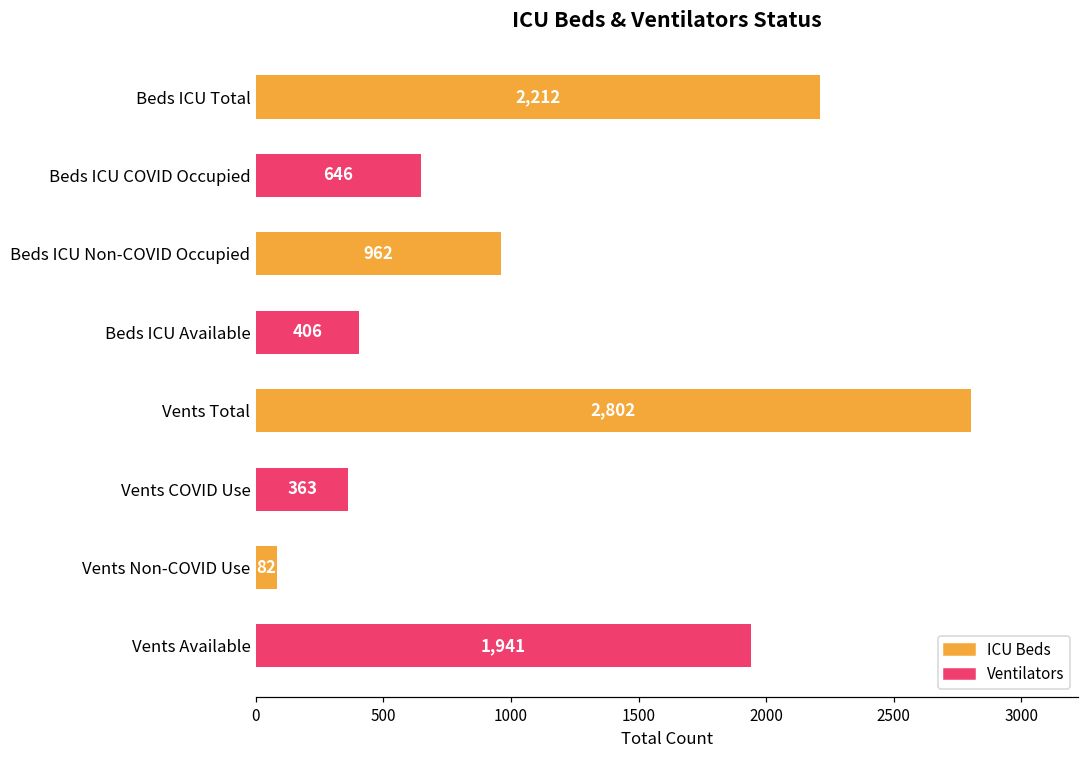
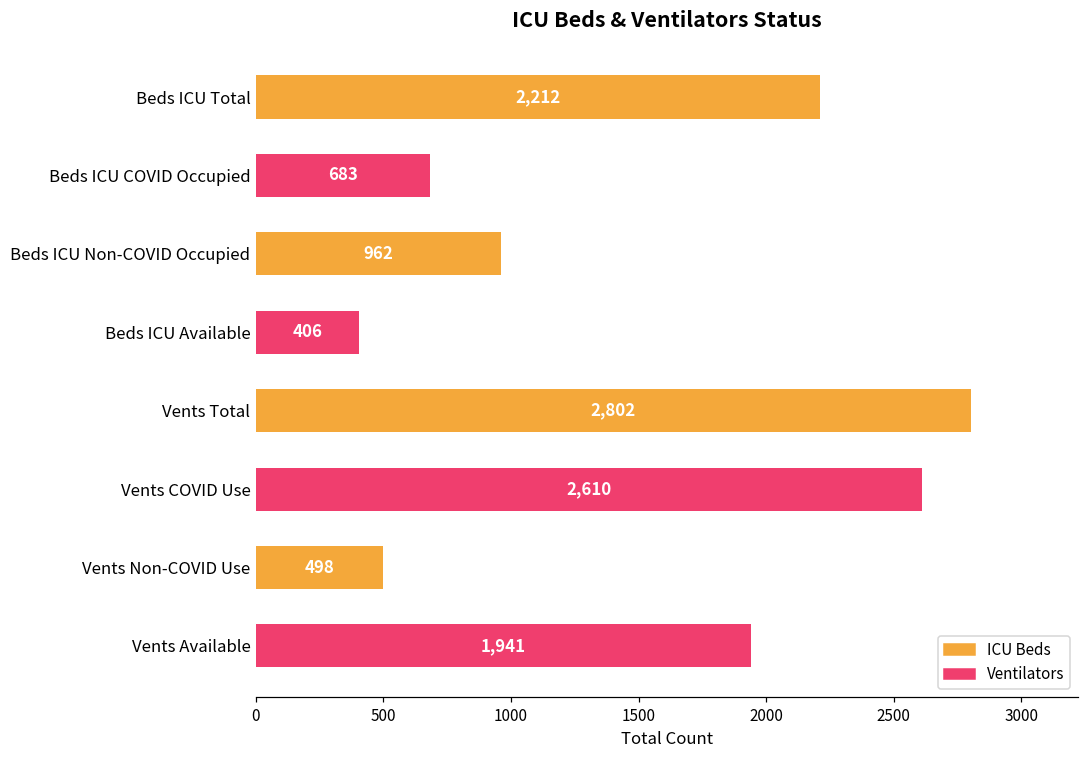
  {
    "Beds ICU Total": "2,212",
-   "Beds ICU COVID Occupied": "646",
+   "Beds ICU COVID Occupied": "683",
    "Beds ICU Non-COVID Occupied": "962",
    "Beds ICU Available": "406",
    "Vents Total": "2,802",
-   "Vents COVID Use": "363",
-   "Vents Non-COVID Use": "82",
+   "Vents COVID Use": "2,610",
+   "Vents Non-COVID Use": "498",
    "Vents Available": "1,941"
  }
